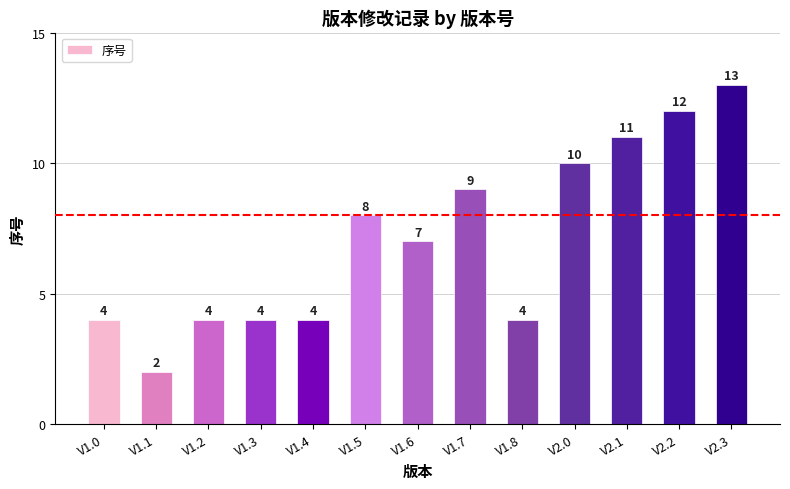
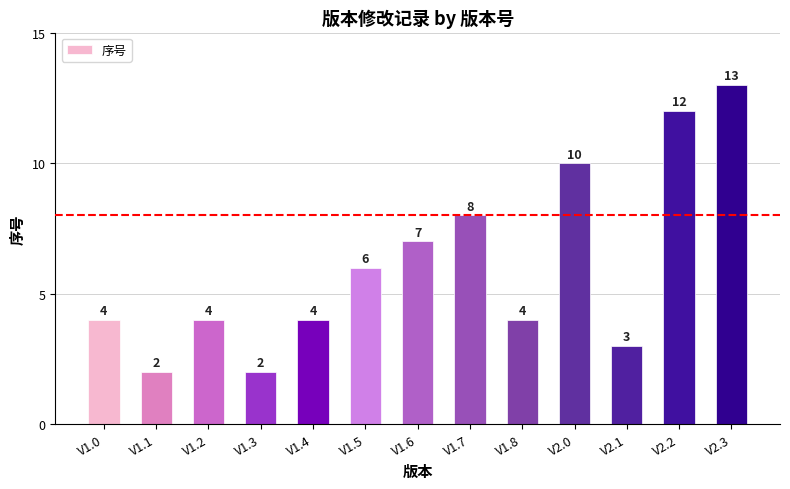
  {
    "V1.0": 4,
    "V1.1": 2,
    "V1.2": 4,
-   "V1.3": 4,
+   "V1.3": 2,
    "V1.4": 4,
-   "V1.5": 8,
+   "V1.5": 6,
    "V1.6": 7,
-   "V1.7": 9,
+   "V1.7": 8,
    "V1.8": 4,
    "V2.0": 10,
-   "V2.1": 11,
+   "V2.1": 3,
    "V2.2": 12,
    "V2.3": 13
  }
